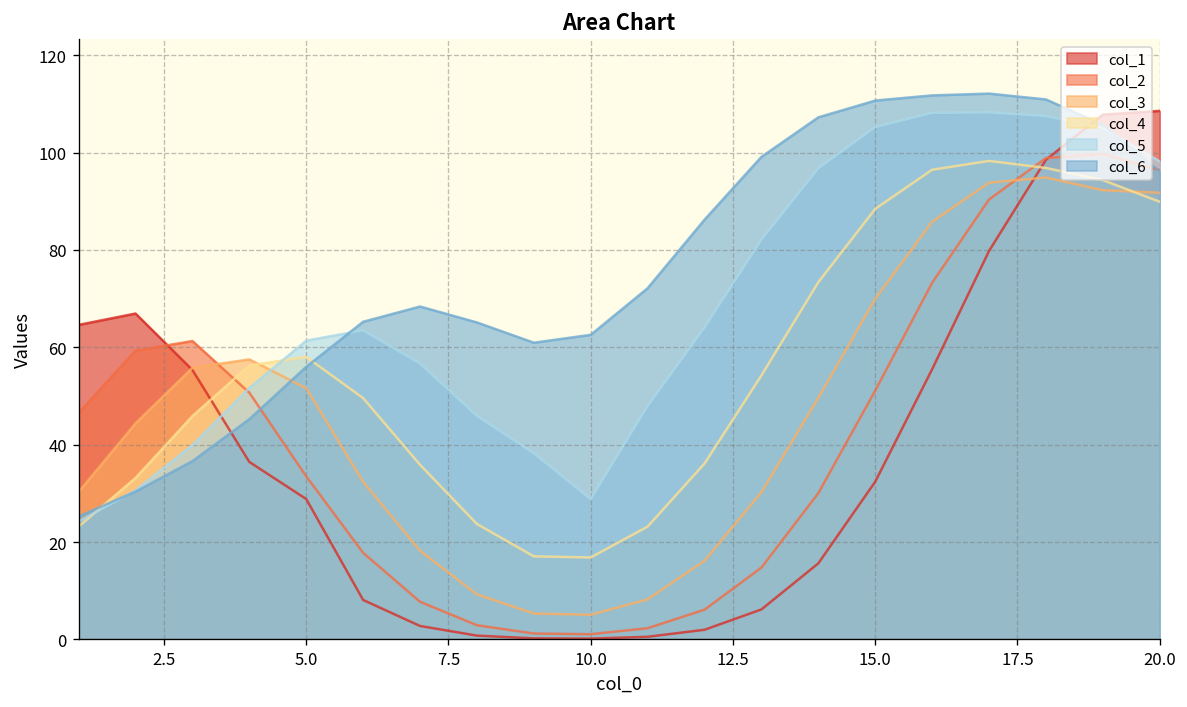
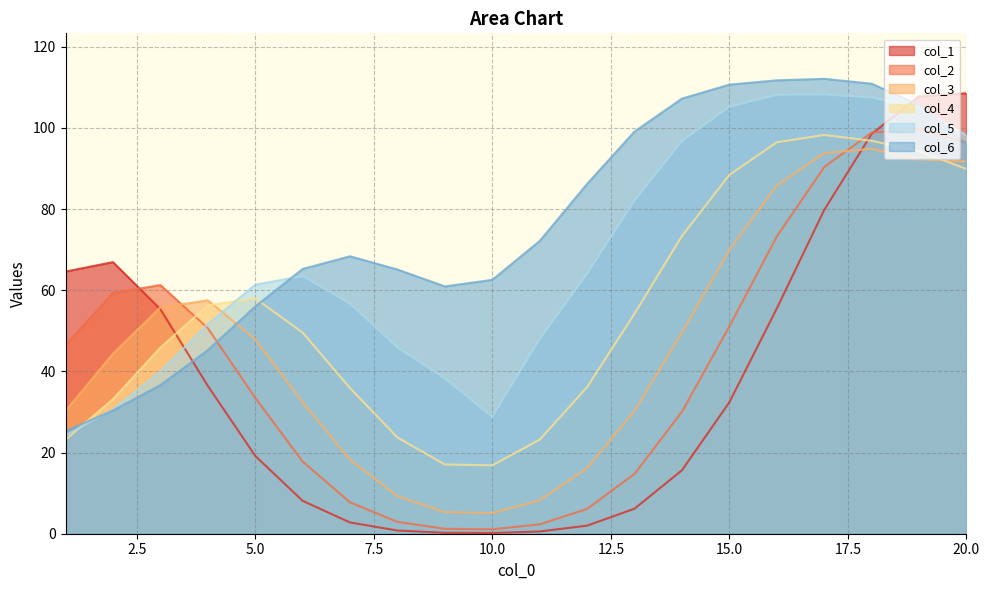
  {
    "col_1": {
-     "5.0": 29,
+     "5.0": 19,
      "10.0": 0,
      "15.0": 32,
      "20.0": 109
    },
    "col_2": {
      "5.0": 34,
      "10.0": 1,
      "15.0": 51
    },
    "col_3": {
-     "5.0": 52,
+     "5.0": 48,
      "10.0": 5,
      "15.0": 70,
      "20.0": 92
    },
    "col_4": {
      "5.0": 58,
      "10.0": 17,
      "15.0": 88,
      "20.0": 90
    },
    "col_5": {
      "5.0": 61,
      "10.0": 29,
      "15.0": 105,
      "20.0": 98
    },
    "col_6": {
      "5.0": 56,
      "10.0": 63,
      "15.0": 111
    }
  }
